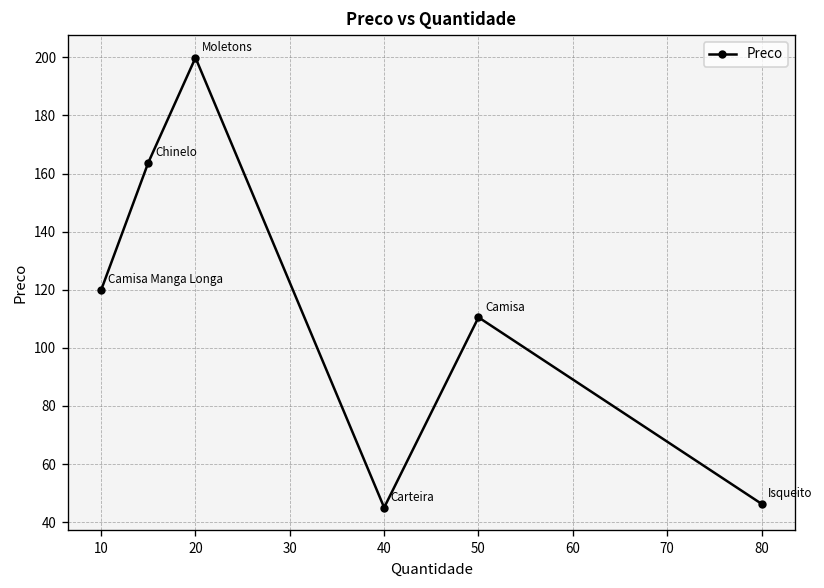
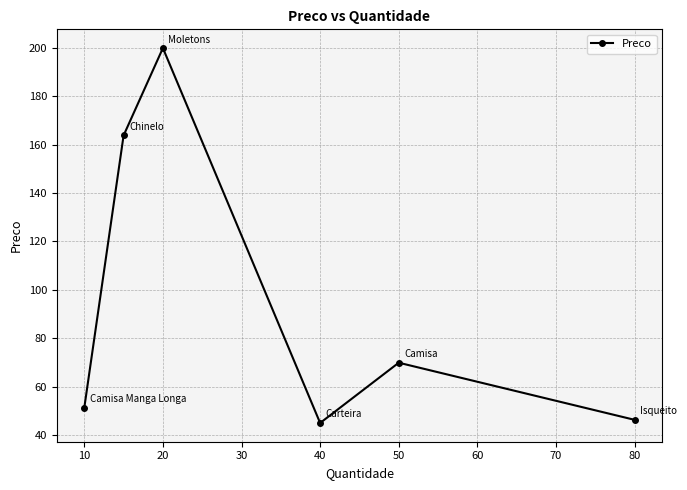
  {
-   "10": 120,
+   "10": 51,
    "20": 200,
    "40": 45,
-   "50": 111,
+   "50": 70,
    "80": 46
  }
